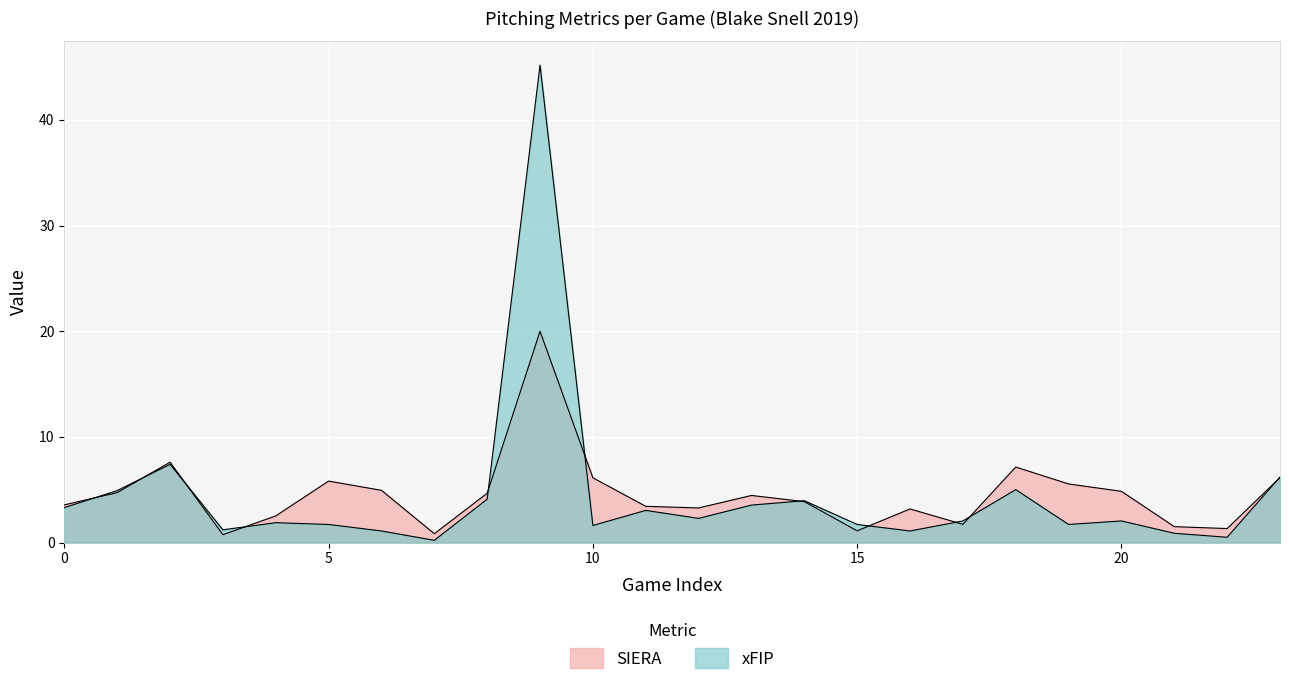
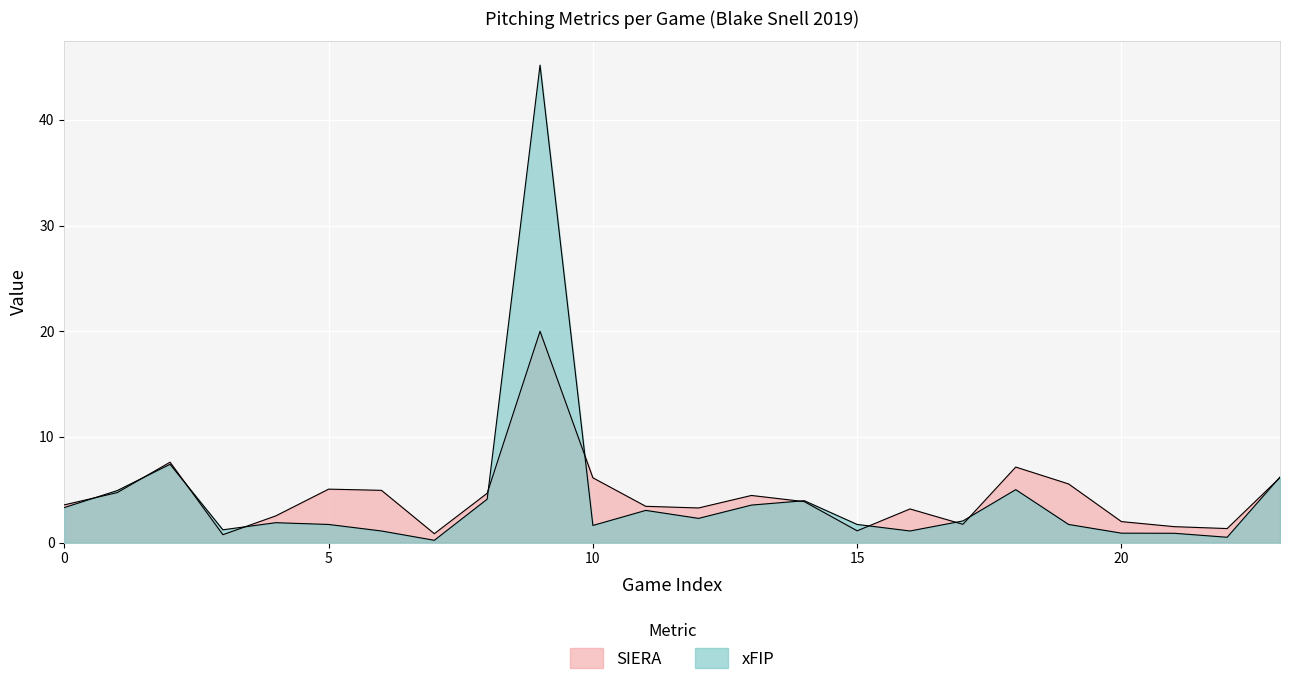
  {
    "SIERA": {
      "0": 3.6,
-     "5": 5.8,
+     "5": 5.1,
      "10": 6.1,
      "15": 1.1,
-     "20": 4.8
+     "20": 2.0
    },
    "xFIP": {
      "0": 3.3,
      "5": 1.7,
      "10": 1.6,
      "15": 1.7,
-     "20": 2.0
+     "20": 0.9
    }
  }
